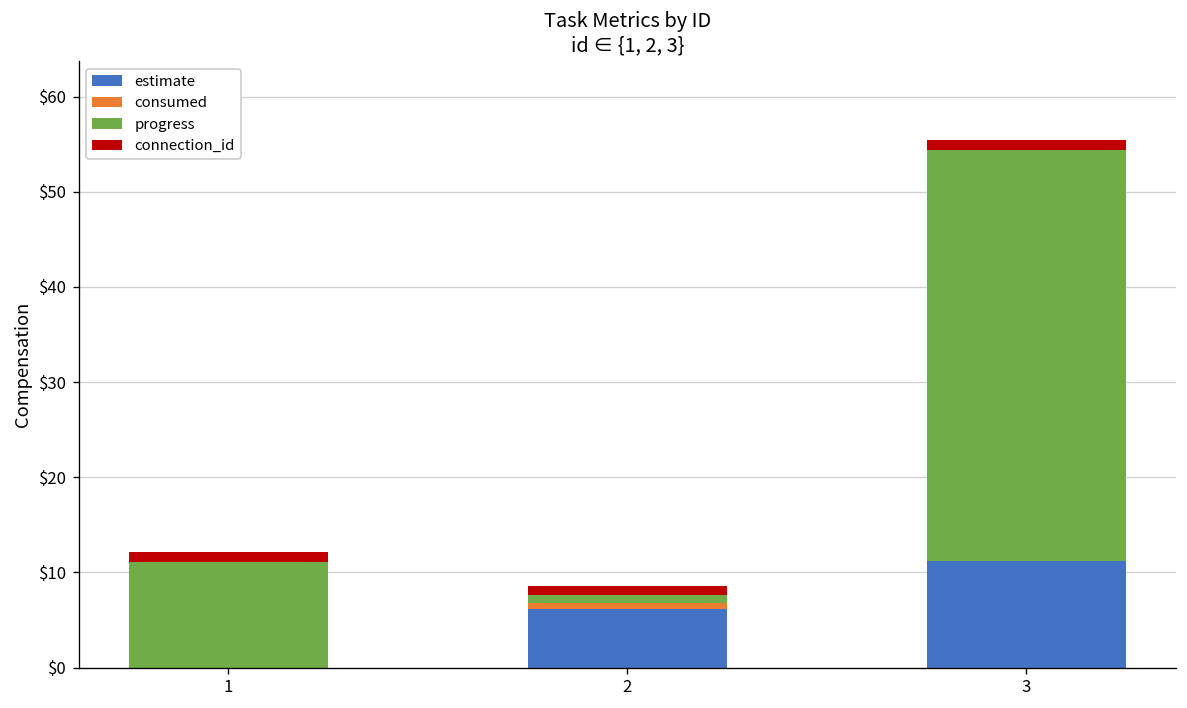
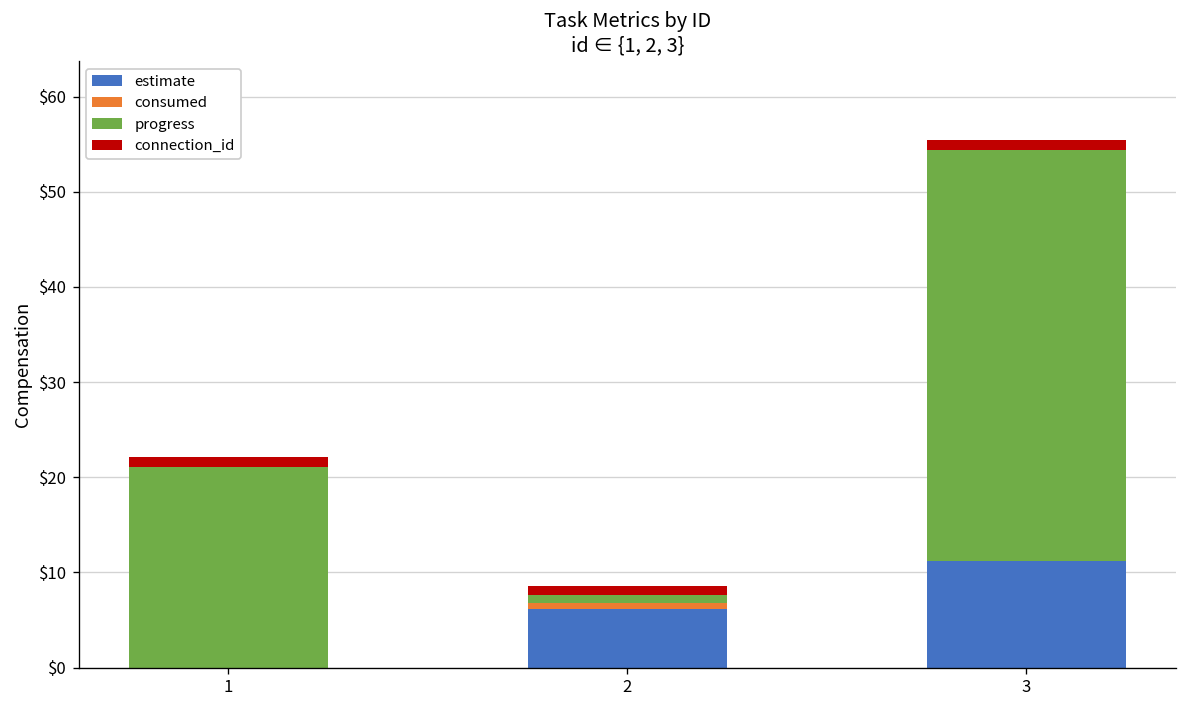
  {
    "estimate": {
      "1": "$0",
      "2": "$6",
      "3": "$11"
    },
    "consumed": {
      "1": "$0",
      "2": "$1",
      "3": "$0"
    },
    "progress": {
-     "1": "$11",
+     "1": "$21",
      "2": "$1",
      "3": "$43"
    },
    "connection_id": {
      "1": "$1",
      "2": "$1",
      "3": "$1"
    }
  }
